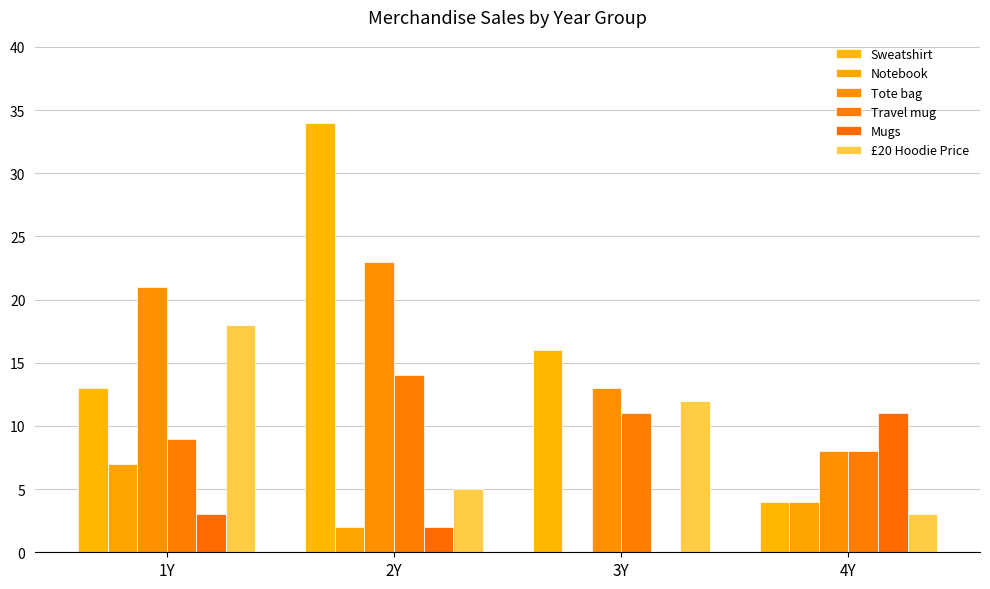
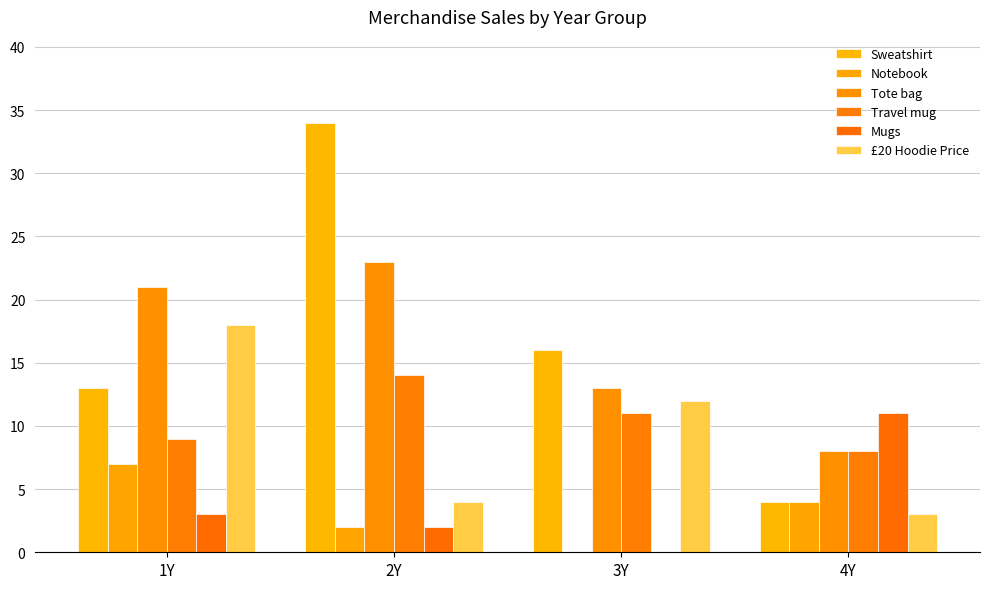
  {
    "£20 Hoodie Price": {
      "1Y": 18,
-     "2Y": 5,
+     "2Y": 4,
      "3Y": 12,
      "4Y": 3
    }
  }
